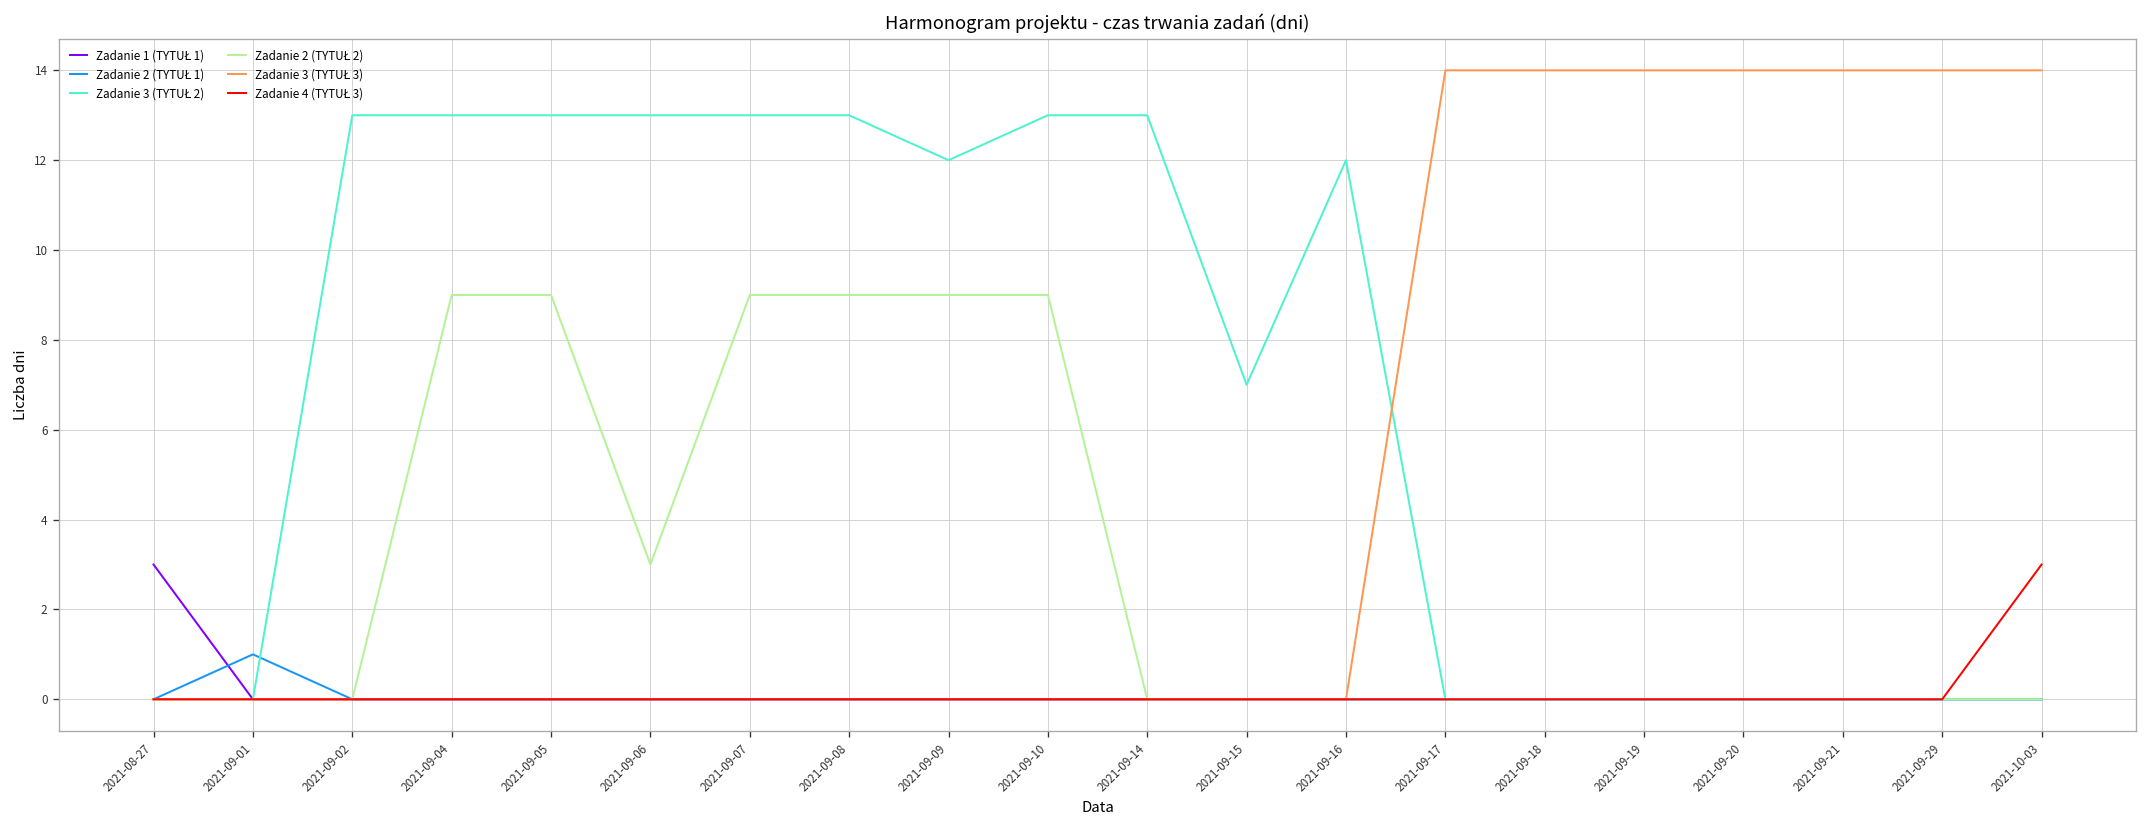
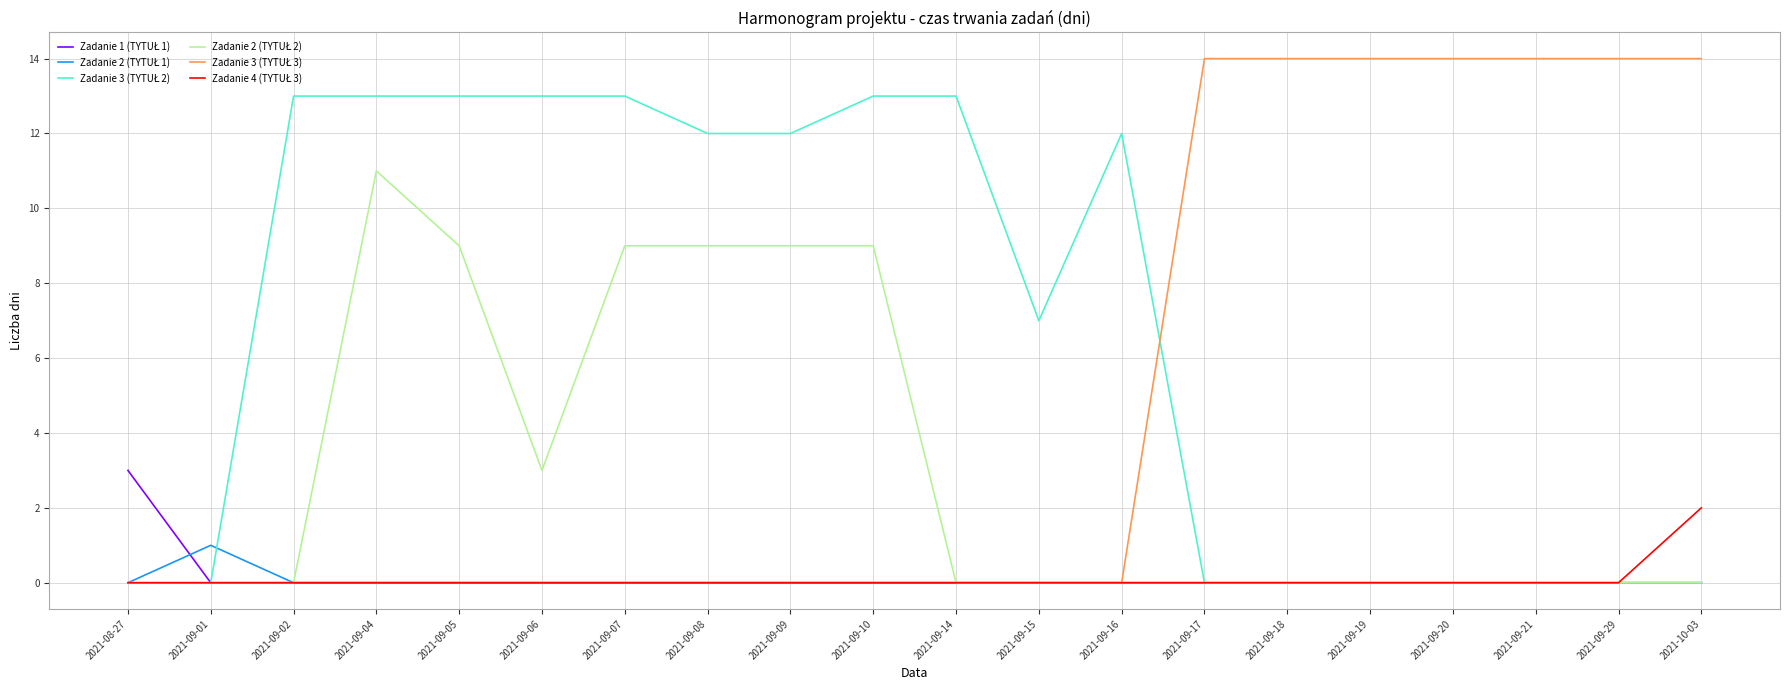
  {
    "Zadanie 1 (TYTUŁ 1)": {
      "2021-08-27": 3
    },
    "Zadanie 2 (TYTUŁ 1)": {
      "2021-09-01": 1
    },
    "Zadanie 3 (TYTUŁ 2)": {
      "2021-09-02": 13,
      "2021-09-04": 13,
      "2021-09-05": 13,
      "2021-09-06": 13,
      "2021-09-07": 13,
-     "2021-09-08": 13,
+     "2021-09-08": 12,
      "2021-09-09": 12,
      "2021-09-10": 13,
      "2021-09-14": 13,
      "2021-09-15": 7,
      "2021-09-16": 12
    },
    "Zadanie 2 (TYTUŁ 2)": {
-     "2021-09-04": 9,
+     "2021-09-04": 11,
      "2021-09-05": 9,
      "2021-09-06": 3,
      "2021-09-07": 9,
      "2021-09-08": 9,
      "2021-09-09": 9,
      "2021-09-10": 9
    },
    "Zadanie 3 (TYTUŁ 3)": {
      "2021-09-17": 14,
      "2021-09-18": 14,
      "2021-09-19": 14,
      "2021-09-20": 14,
      "2021-09-21": 14,
      "2021-09-29": 14,
      "2021-10-03": 14
    },
    "Zadanie 4 (TYTUŁ 3)": {
-     "2021-10-03": 3
+     "2021-10-03": 2
    }
  }
